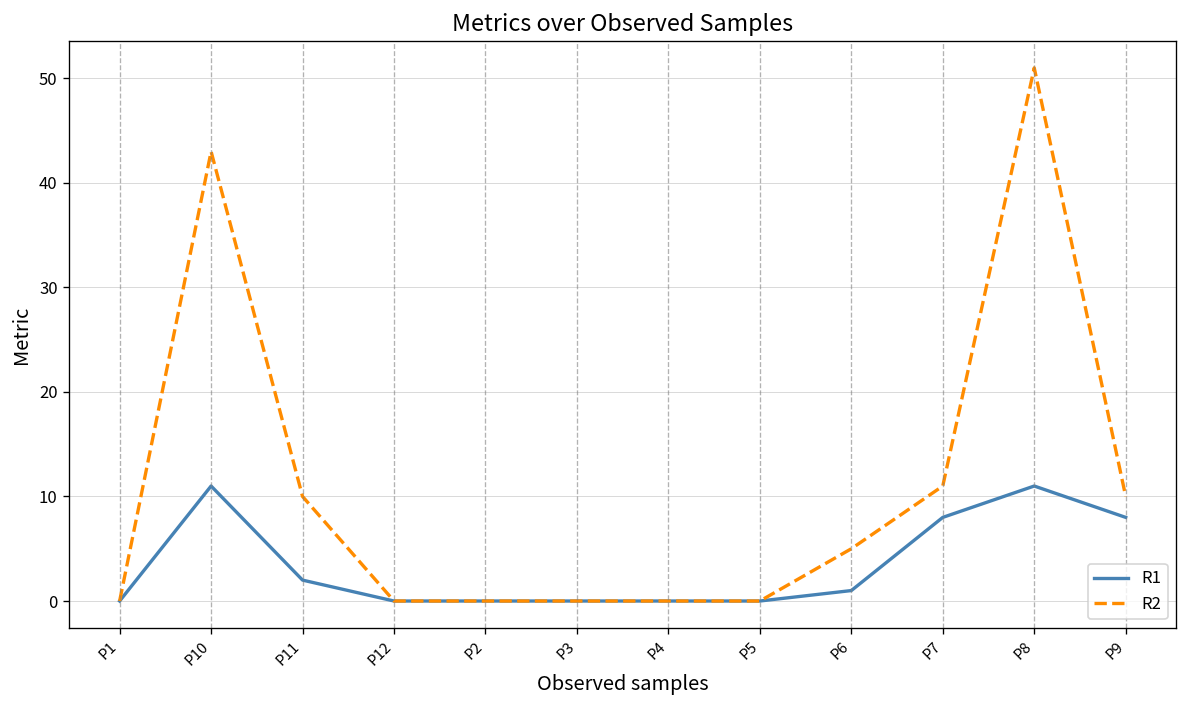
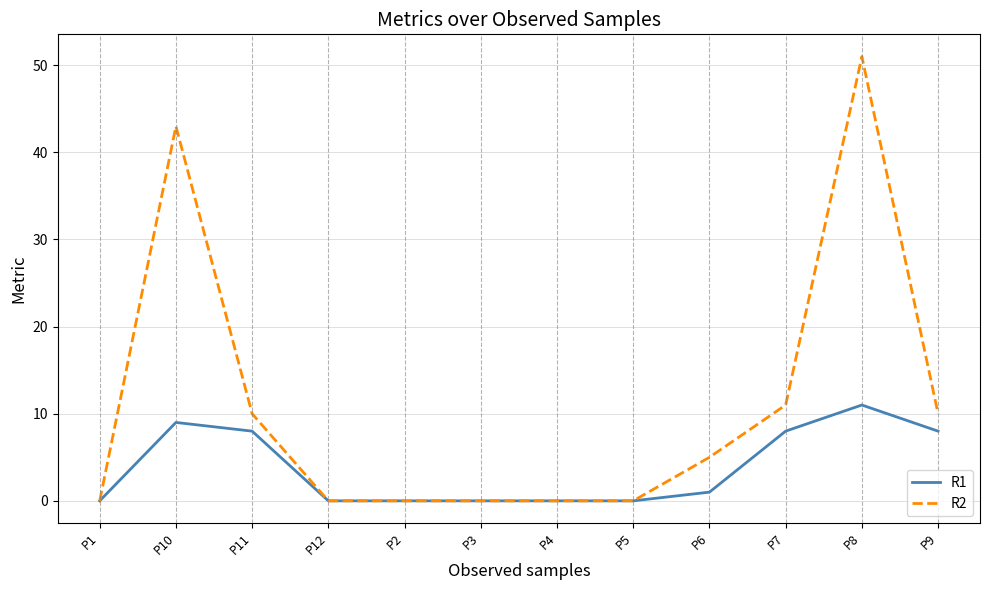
  {
    "R1": {
-     "P10": 11,
-     "P11": 2,
+     "P10": 9,
+     "P11": 8,
      "P6": 1,
      "P7": 8,
      "P8": 11,
      "P9": 8
    },
    "R2": {
      "P10": 43,
      "P11": 10,
      "P6": 5,
      "P7": 11,
      "P8": 51,
      "P9": 10
    }
  }
